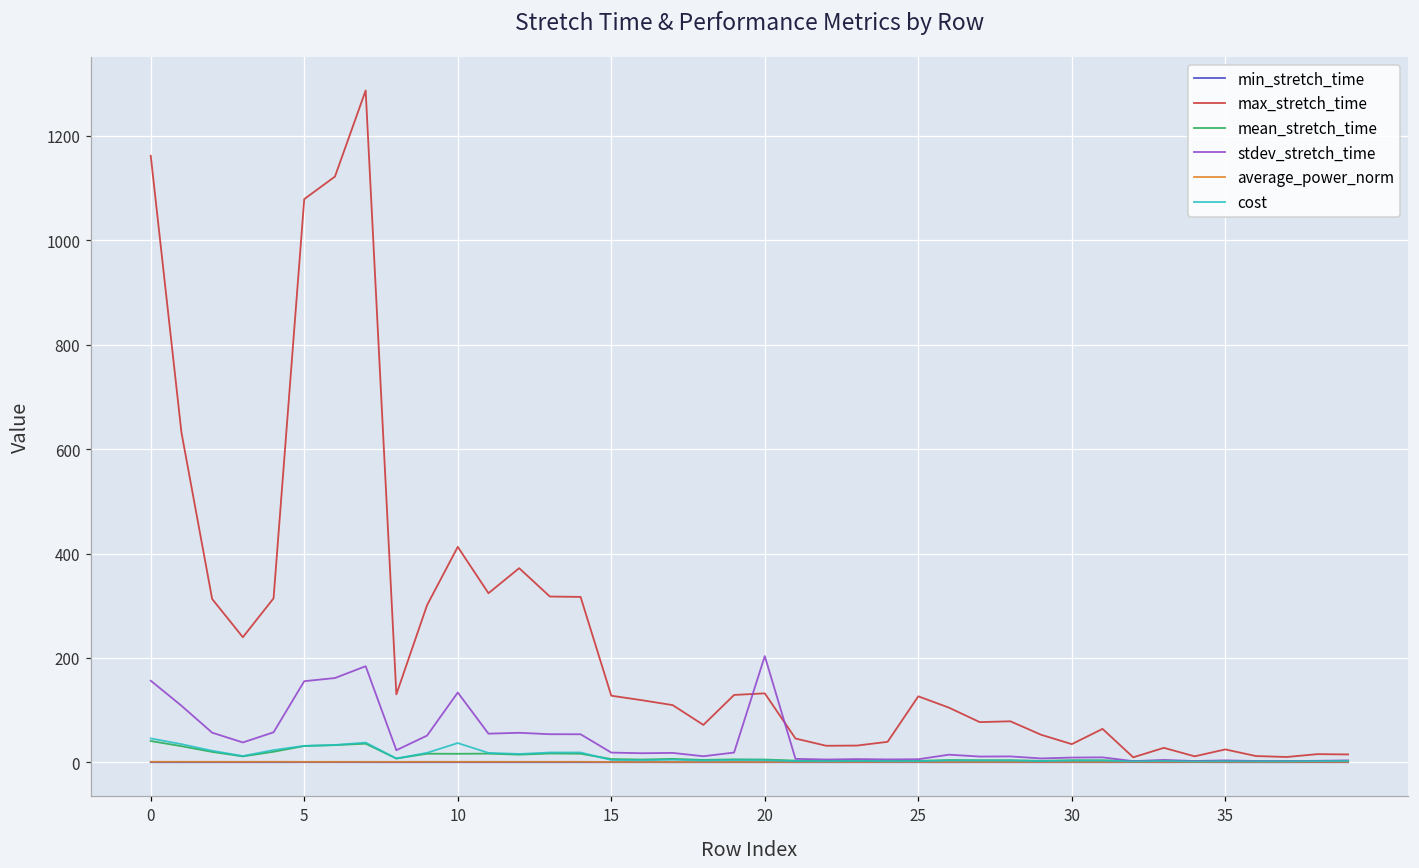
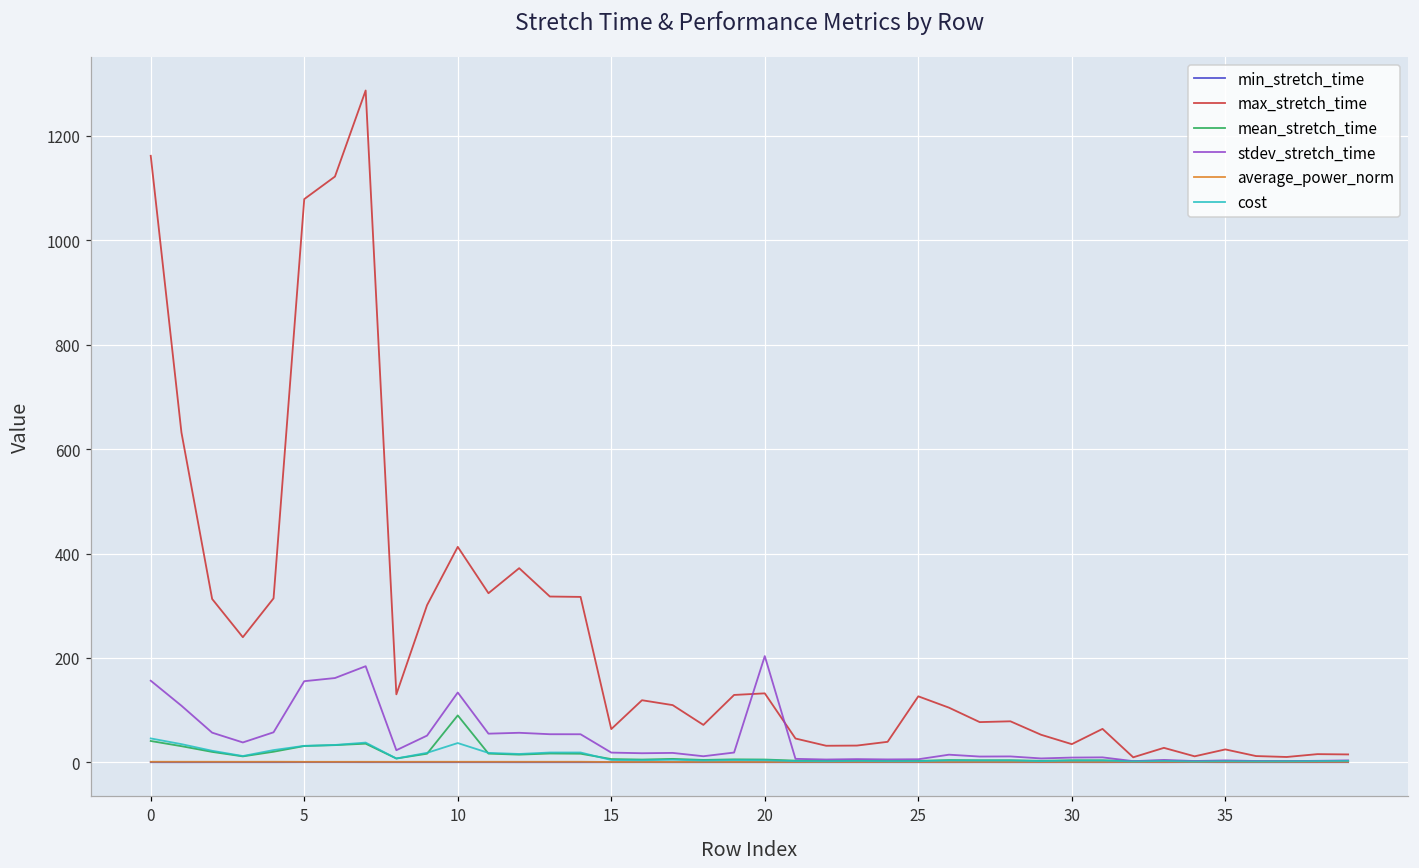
  {
    "max_stretch_time": {
      "0": 1160,
      "5": 1080,
      "10": 410,
-     "15": 130,
+     "15": 60,
      "20": 130,
      "25": 130,
      "30": 30,
      "35": 20
    },
    "mean_stretch_time": {
-     "10": 20
+     "10": 90
    },
    "stdev_stretch_time": {
      "0": 160,
      "5": 160,
      "10": 130,
      "15": 20,
      "20": 200
    },
    "cost": {
      "10": 40
    }
  }
